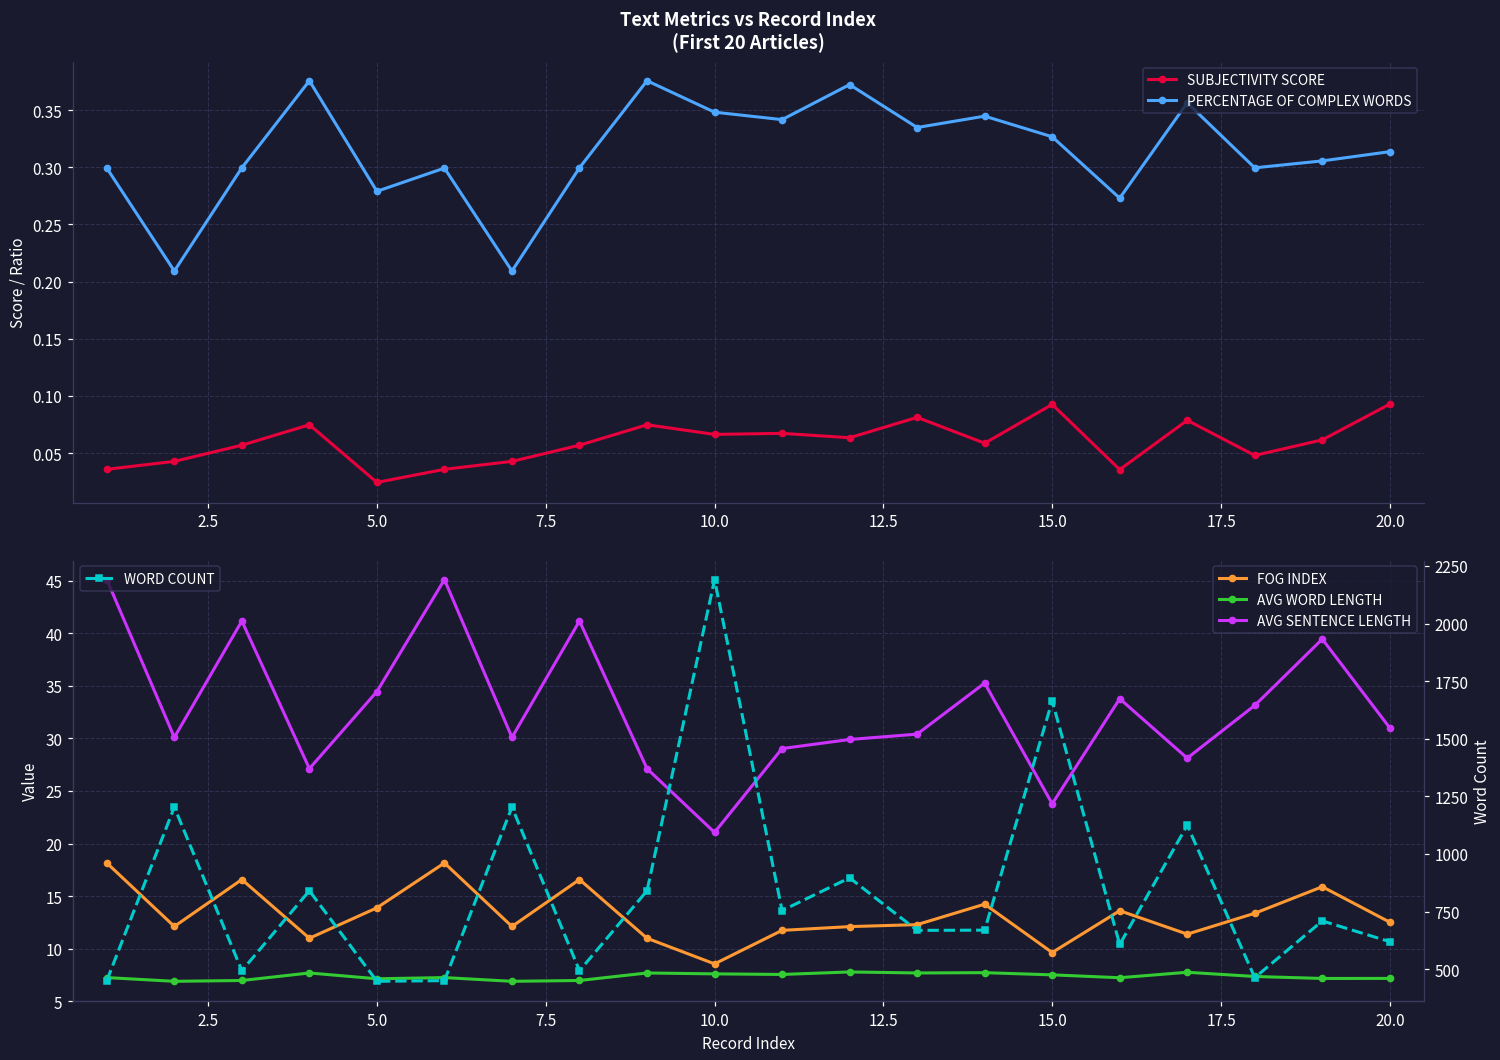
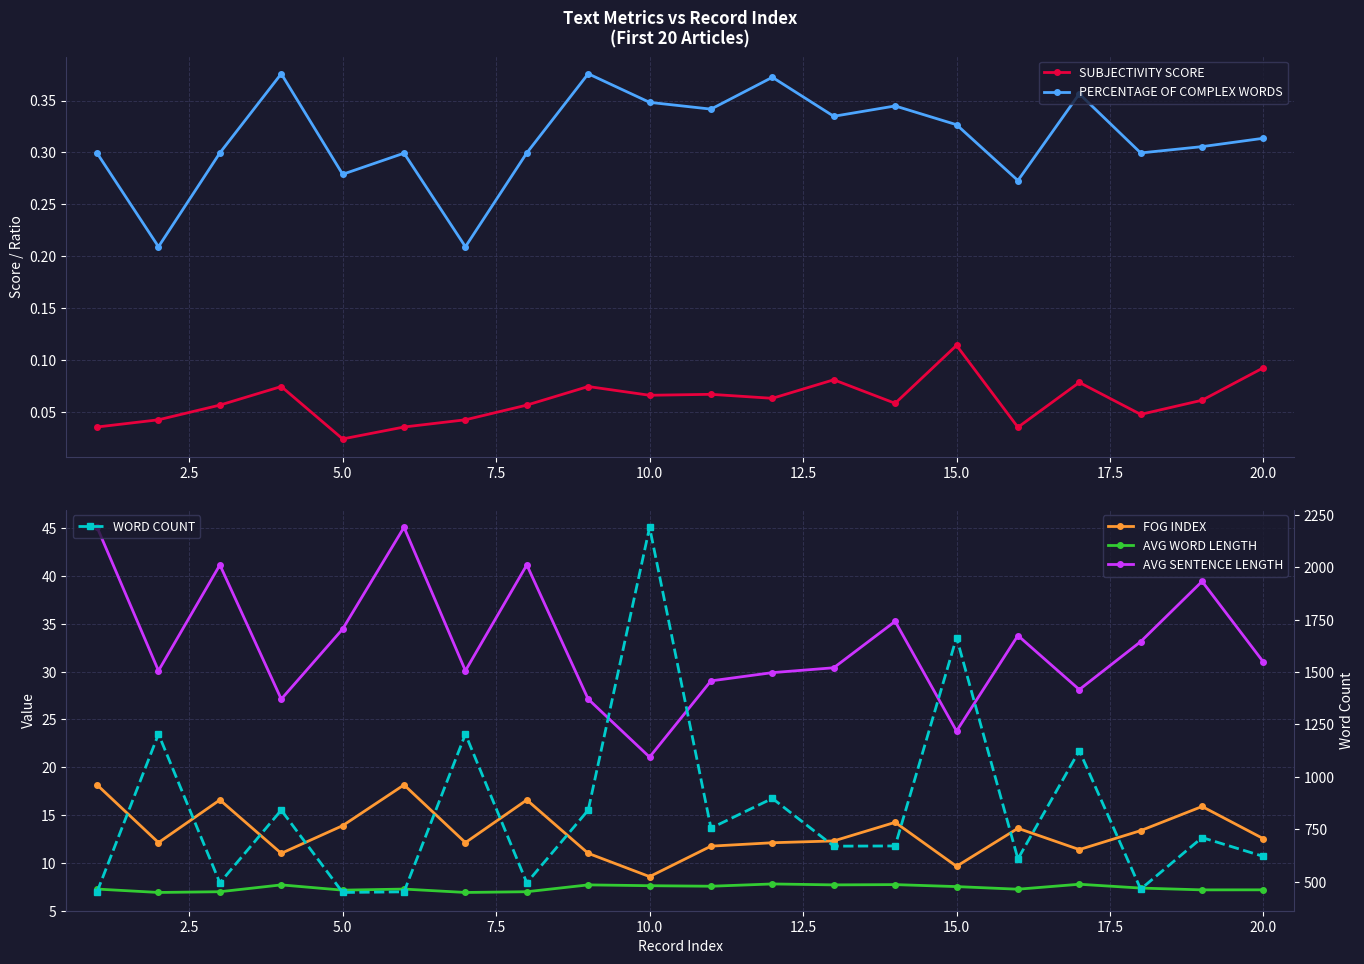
  {
    "Text Metrics vs Record Index (First 20 Articles)": {
      "SUBJECTIVITY SCORE": {
        "5.0": 0.024,
        "10.0": 0.066,
-       "15.0": 0.093,
+       "15.0": 0.114,
        "20.0": 0.093
      },
      "PERCENTAGE OF COMPLEX WORDS": {
        "5.0": 0.279,
        "10.0": 0.348,
        "15.0": 0.327,
        "20.0": 0.314
      }
    }
  }
